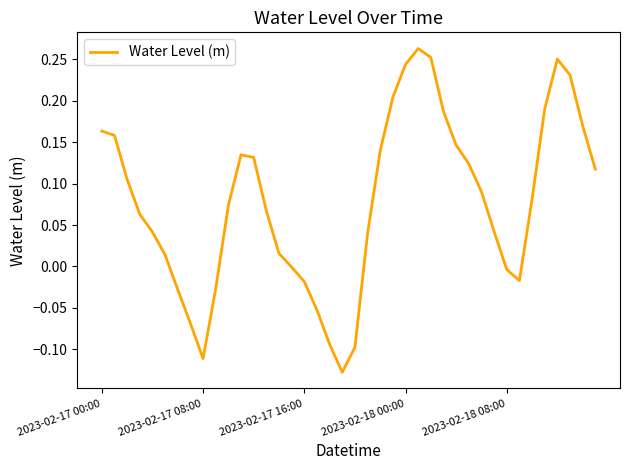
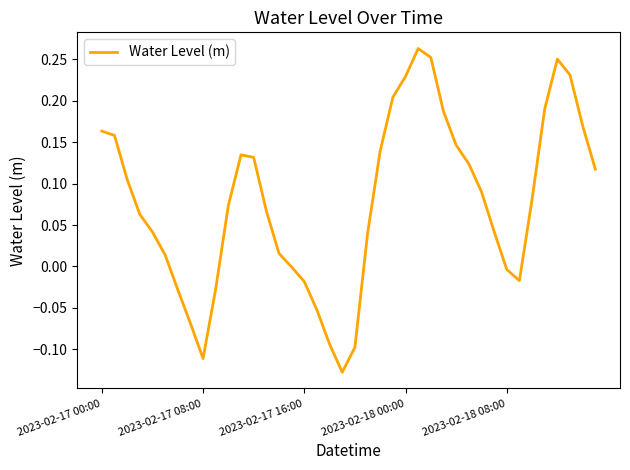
  {
    "2023-02-17 00:00": 0.16,
    "2023-02-17 08:00": -0.11,
    "2023-02-17 16:00": -0.02,
-   "2023-02-18 00:00": 0.24,
+   "2023-02-18 00:00": 0.23,
    "2023-02-18 08:00": 0.00
  }
